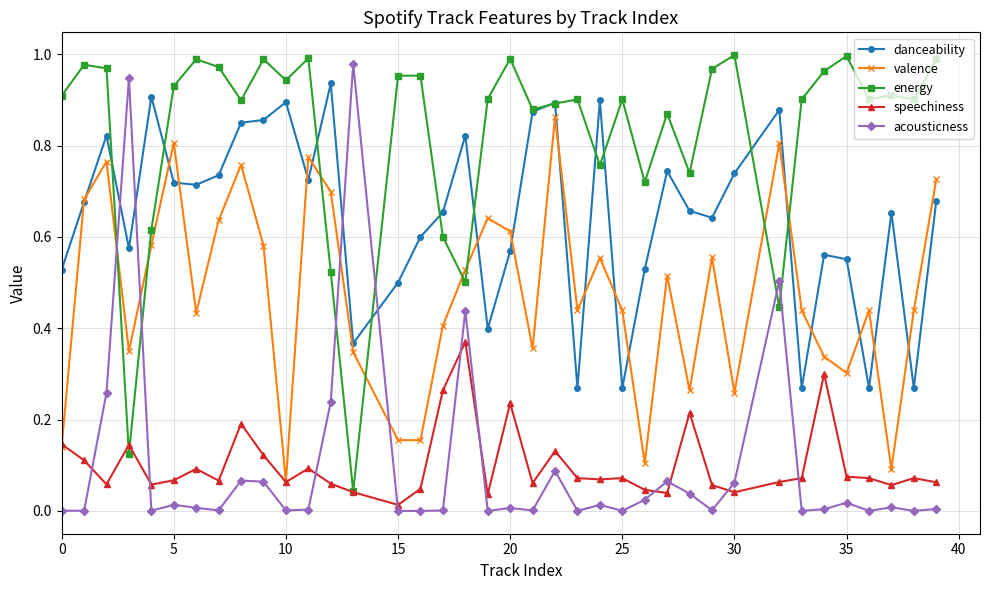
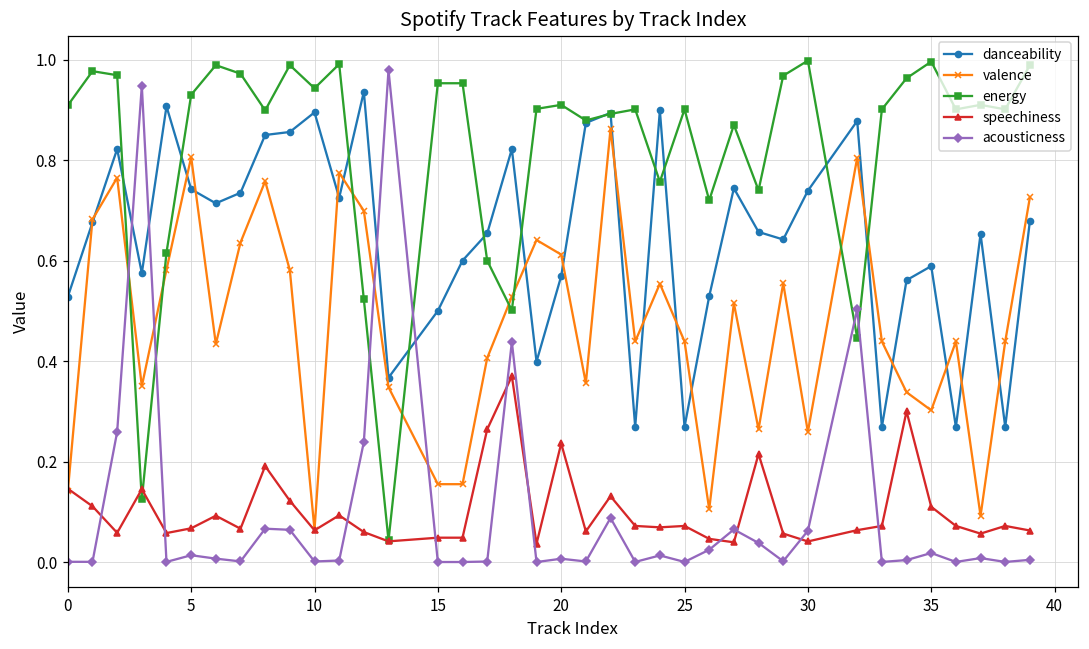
  {
    "danceability": {
      "0": 0.53,
-     "5": 0.72,
+     "5": 0.74,
      "10": 0.90,
      "15": 0.50,
      "20": 0.57,
      "25": 0.27,
      "30": 0.74,
-     "35": 0.55
+     "35": 0.59
    },
    "valence": {
      "5": 0.81,
      "15": 0.16,
      "20": 0.61,
      "25": 0.44,
      "30": 0.26,
      "35": 0.30
    },
    "energy": {
      "0": 0.91,
      "5": 0.93,
      "10": 0.94,
      "15": 0.95,
-     "20": 0.99,
+     "20": 0.91,
      "25": 0.90,
      "30": 1.00,
      "35": 1.00
    },
    "speechiness": {
      "5": 0.07,
-     "15": 0.01,
+     "15": 0.05,
      "20": 0.24,
      "25": 0.07,
      "30": 0.04,
-     "35": 0.08
+     "35": 0.11
    },
    "acousticness": {
      "0": 0.00,
      "5": 0.01,
      "10": 0.00,
      "15": 0.00,
      "20": 0.01,
      "25": 0.00,
      "30": 0.06,
      "35": 0.02
    }
  }
